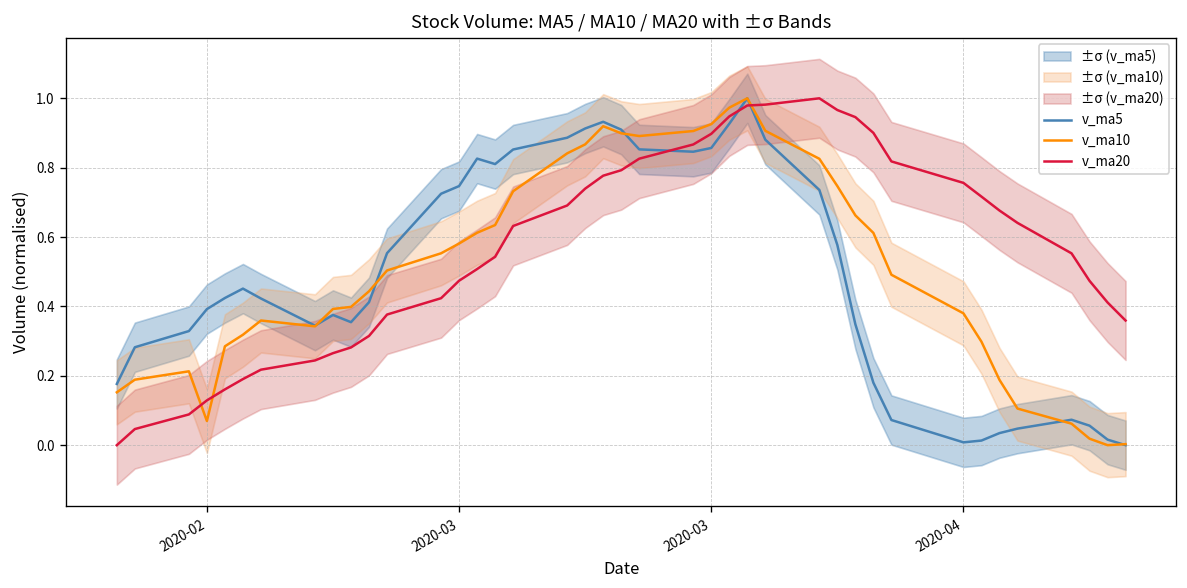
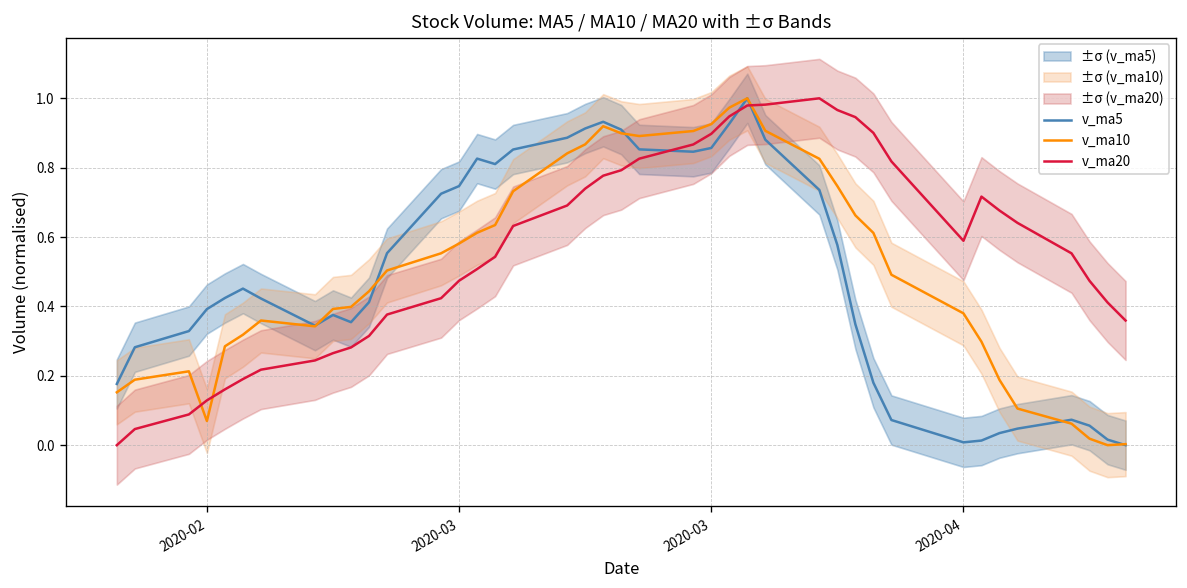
  {
    "v_ma10": {
      "2020-02": 0.07,
      "2020-04": 0.38
    },
    "v_ma20": {
      "2020-02": 0.13,
-     "2020-04": 0.76
+     "2020-04": 0.59
    }
  }
